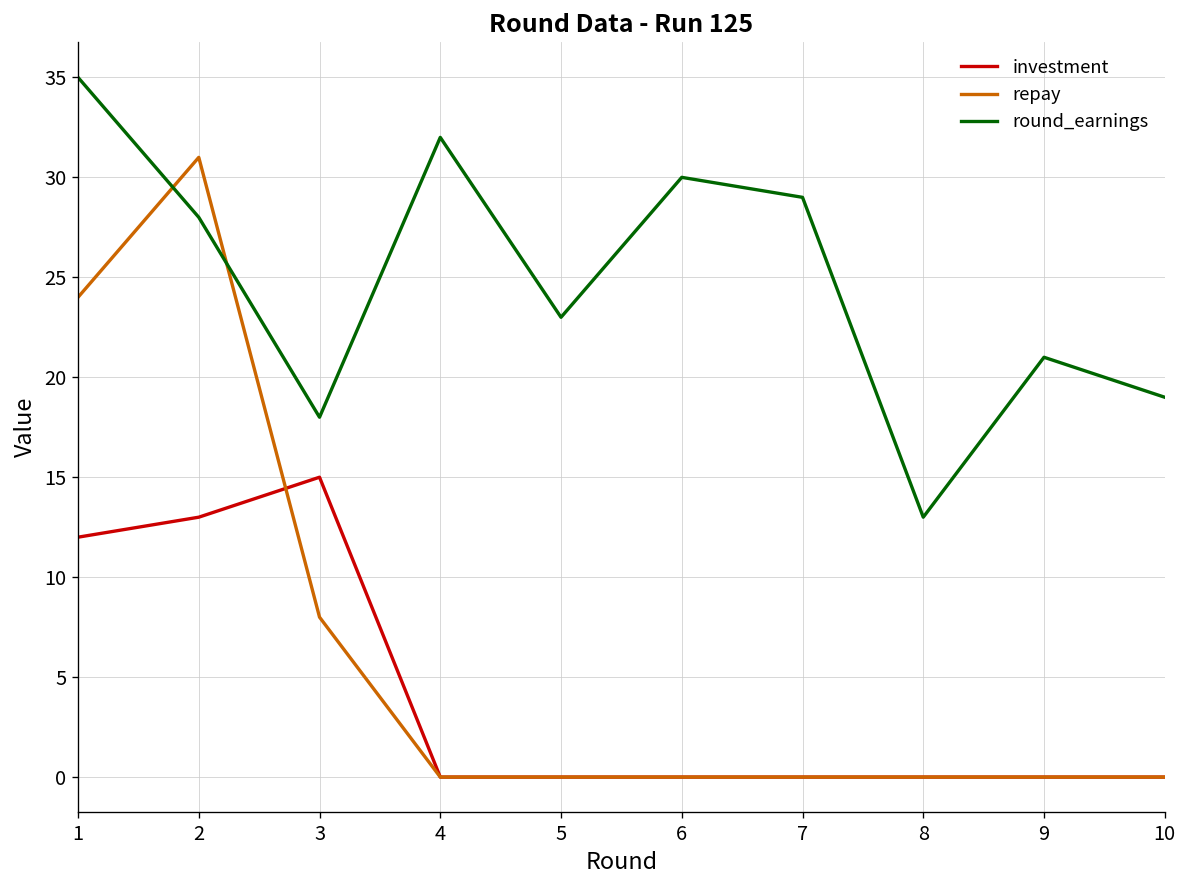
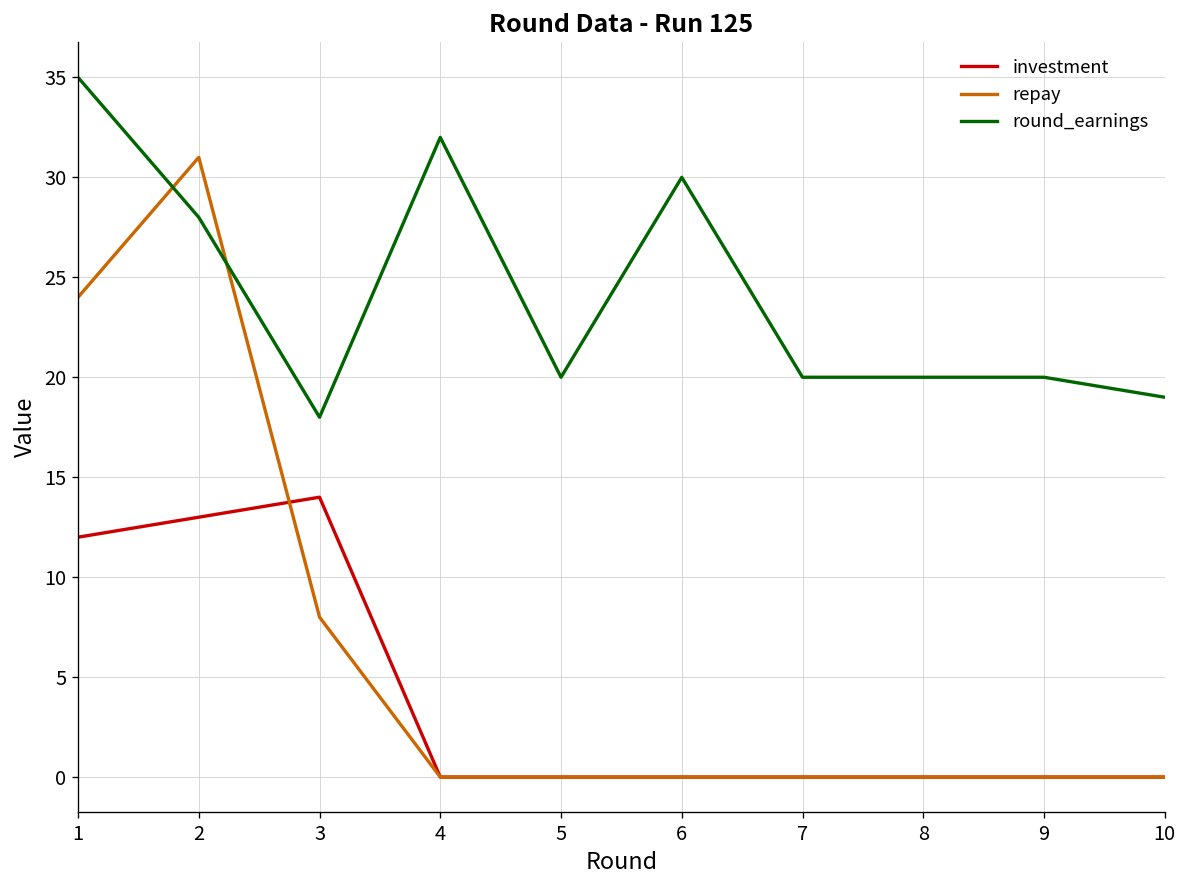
  {
    "investment": {
      "1": 12,
      "2": 13,
-     "3": 15
+     "3": 14
    },
    "repay": {
      "1": 24,
      "2": 31,
      "3": 8
    },
    "round_earnings": {
      "1": 35,
      "2": 28,
      "3": 18,
      "4": 32,
-     "5": 23,
+     "5": 20,
      "6": 30,
-     "7": 29,
-     "8": 13,
-     "9": 21,
+     "7": 20,
+     "8": 20,
+     "9": 20,
      "10": 19
    }
  }
